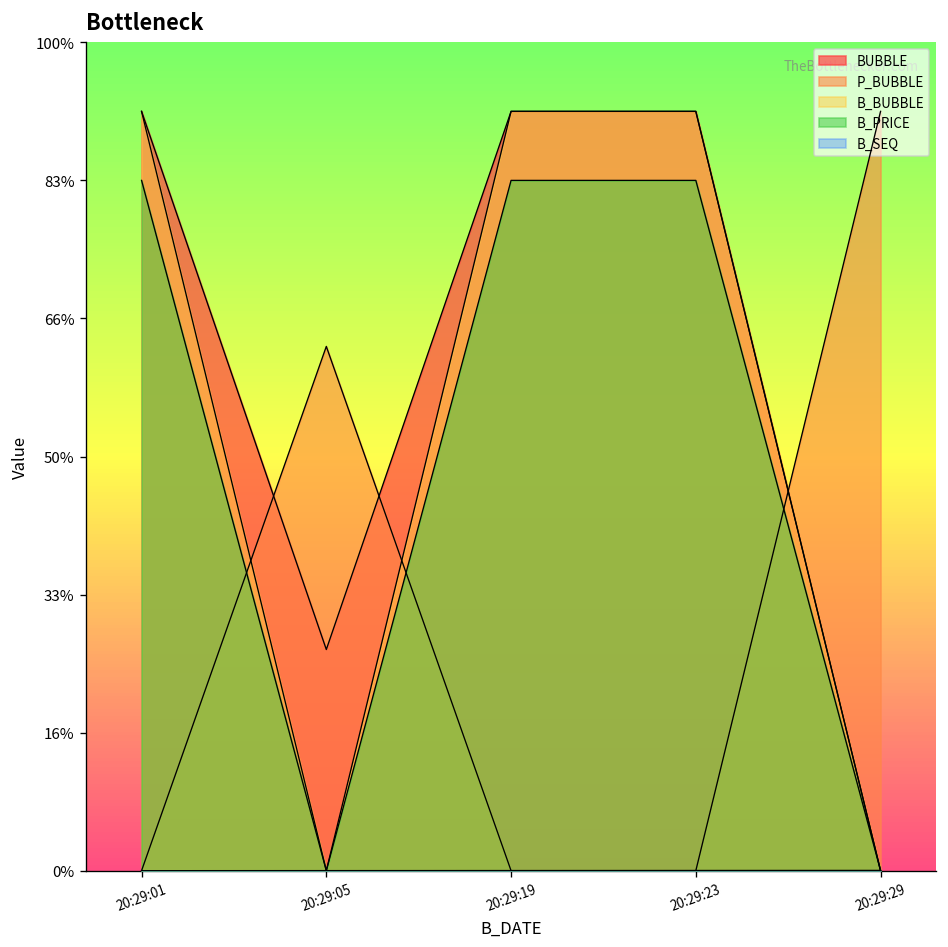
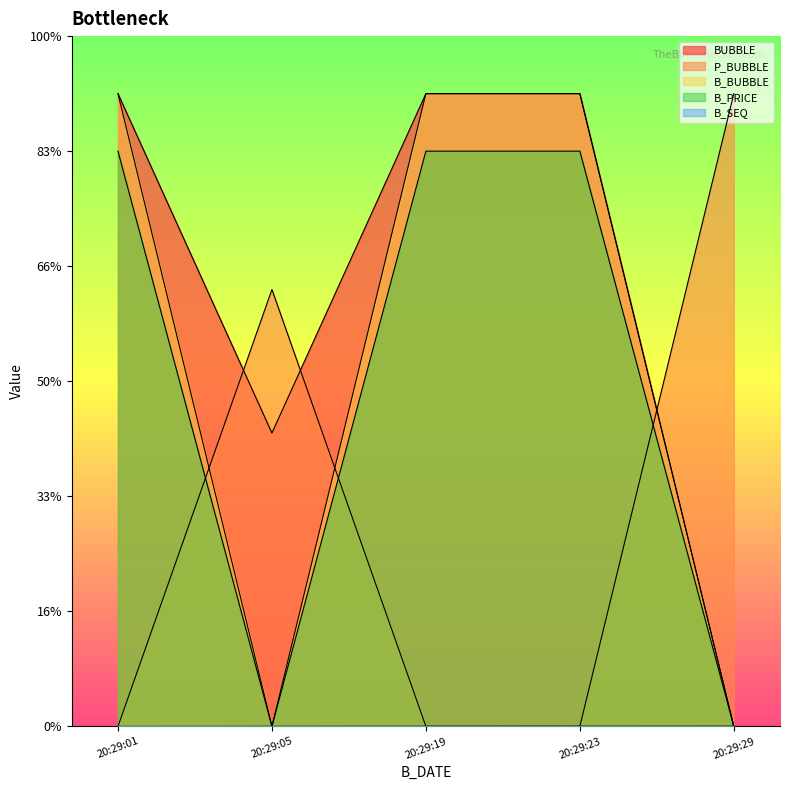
  {
    "BUBBLE": {
-     "20:29:05": "27%"
+     "20:29:05": "43%"
    },
    "P_BUBBLE": {
      "20:29:05": "63%"
    },
    "B_PRICE": {
      "20:29:01": "83%",
      "20:29:19": "83%",
      "20:29:23": "83%"
    }
  }
